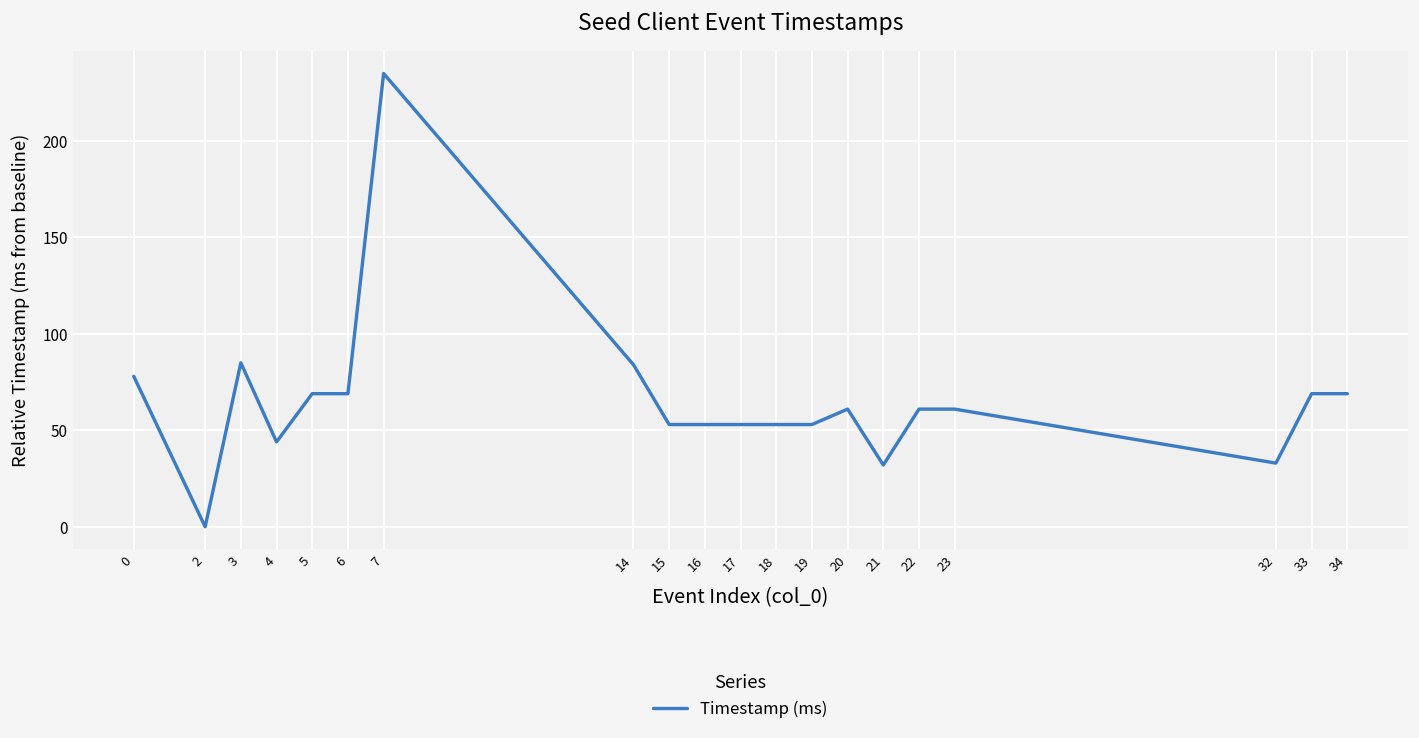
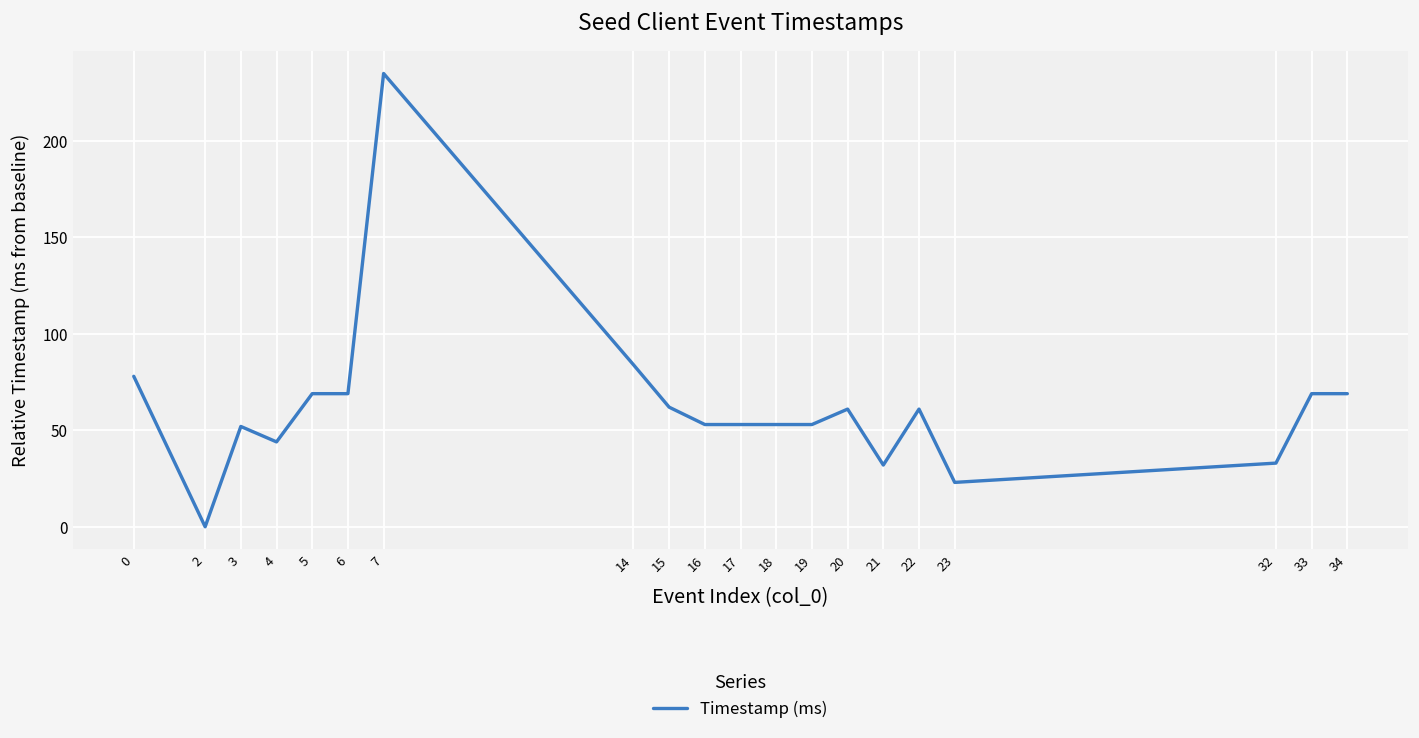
  {
    "0": 78,
    "2": 0,
-   "3": 85,
+   "3": 52,
    "4": 44,
    "5": 69,
    "6": 69,
    "7": 235,
    "14": 84,
-   "15": 53,
+   "15": 62,
    "16": 53,
    "17": 53,
    "18": 53,
    "19": 53,
    "20": 61,
    "21": 32,
    "22": 61,
-   "23": 61,
+   "23": 23,
    "32": 33,
    "33": 69,
    "34": 69
  }
